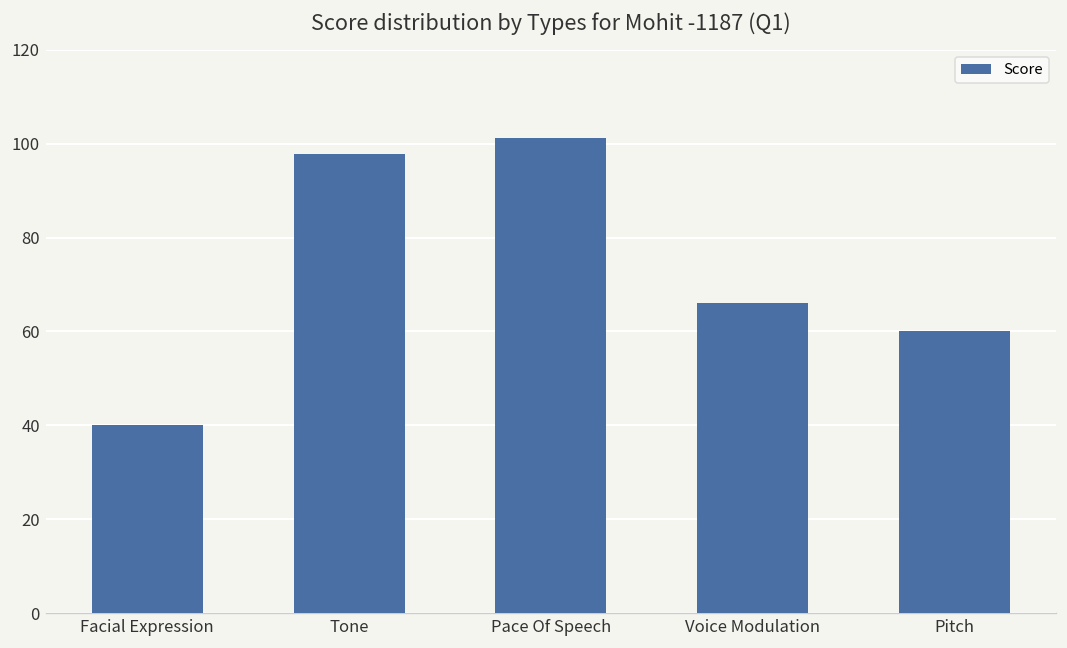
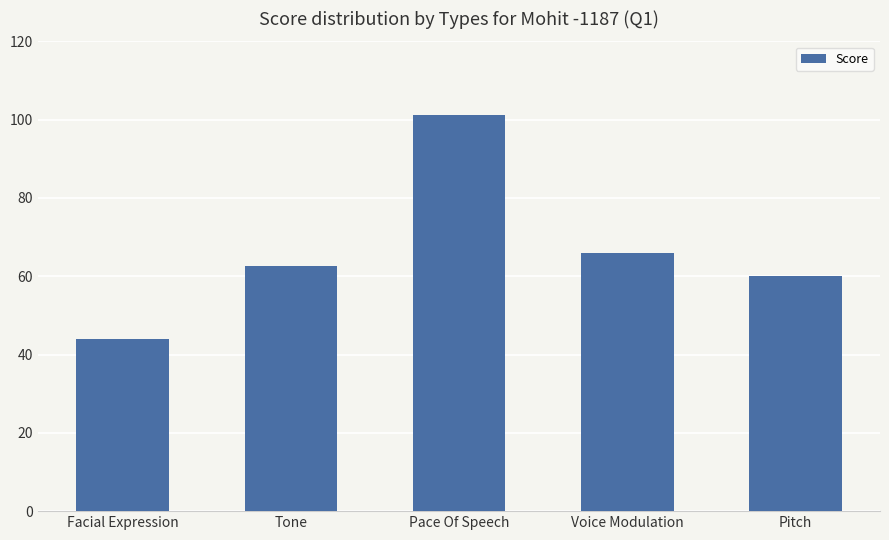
  {
-   "Facial Expression": 40,
-   "Tone": 98,
+   "Facial Expression": 44,
+   "Tone": 63,
    "Pace Of Speech": 101,
    "Voice Modulation": 66,
    "Pitch": 60
  }
